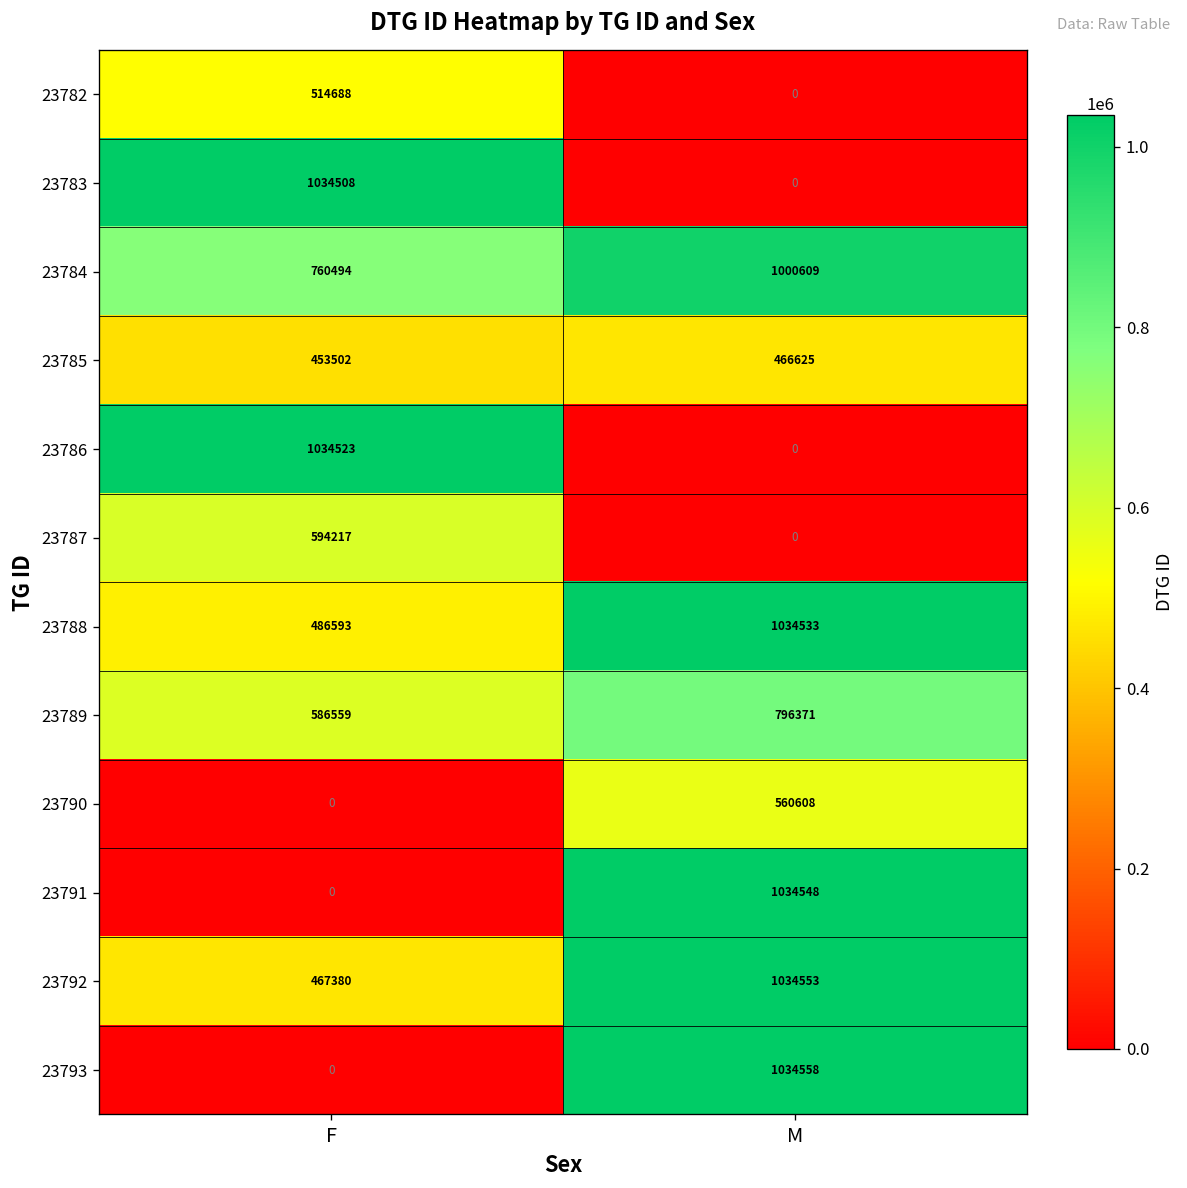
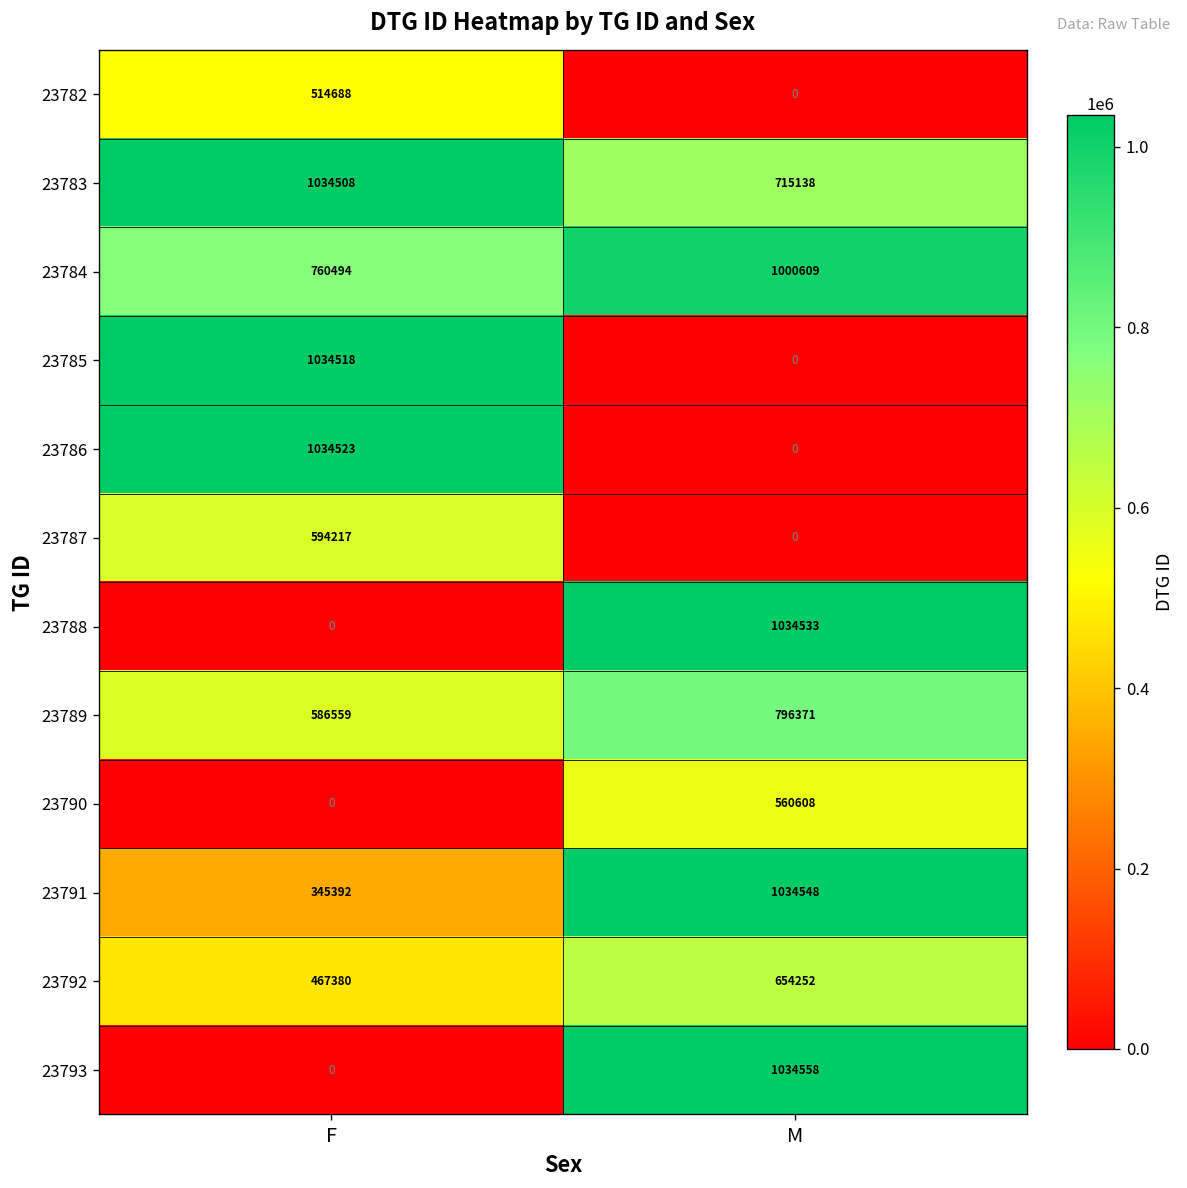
  {
    "23782": {
      "F": 514688,
      "M": 0
    },
    "23783": {
      "F": 1034508,
-     "M": 0
+     "M": 715138
    },
    "23784": {
      "F": 760494,
      "M": 1000609
    },
    "23785": {
-     "F": 453502,
-     "M": 466625
+     "F": 1034518,
+     "M": 0
    },
    "23786": {
      "F": 1034523,
      "M": 0
    },
    "23787": {
      "F": 594217,
      "M": 0
    },
    "23788": {
-     "F": 486593,
+     "F": 0,
      "M": 1034533
    },
    "23789": {
      "F": 586559,
      "M": 796371
    },
    "23790": {
      "F": 0,
      "M": 560608
    },
    "23791": {
-     "F": 0,
+     "F": 345392,
      "M": 1034548
    },
    "23792": {
      "F": 467380,
-     "M": 1034553
+     "M": 654252
    },
    "23793": {
      "F": 0,
      "M": 1034558
    }
  }
